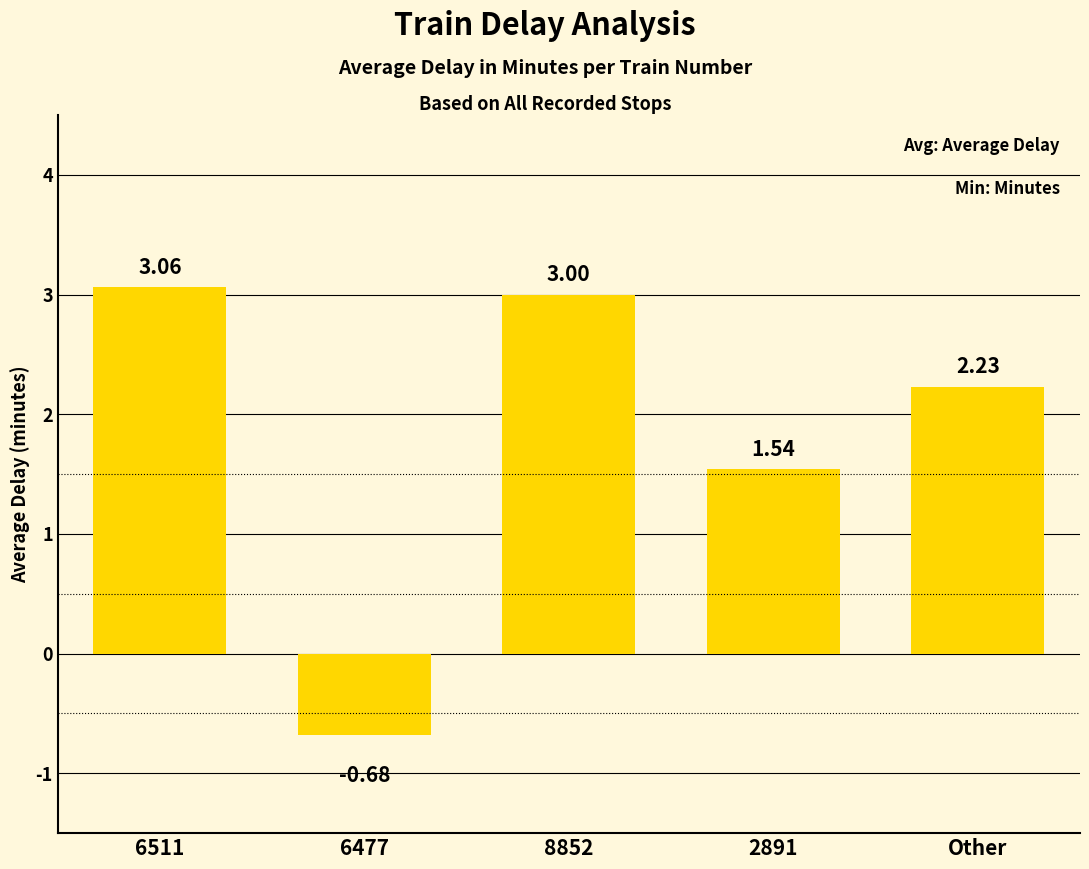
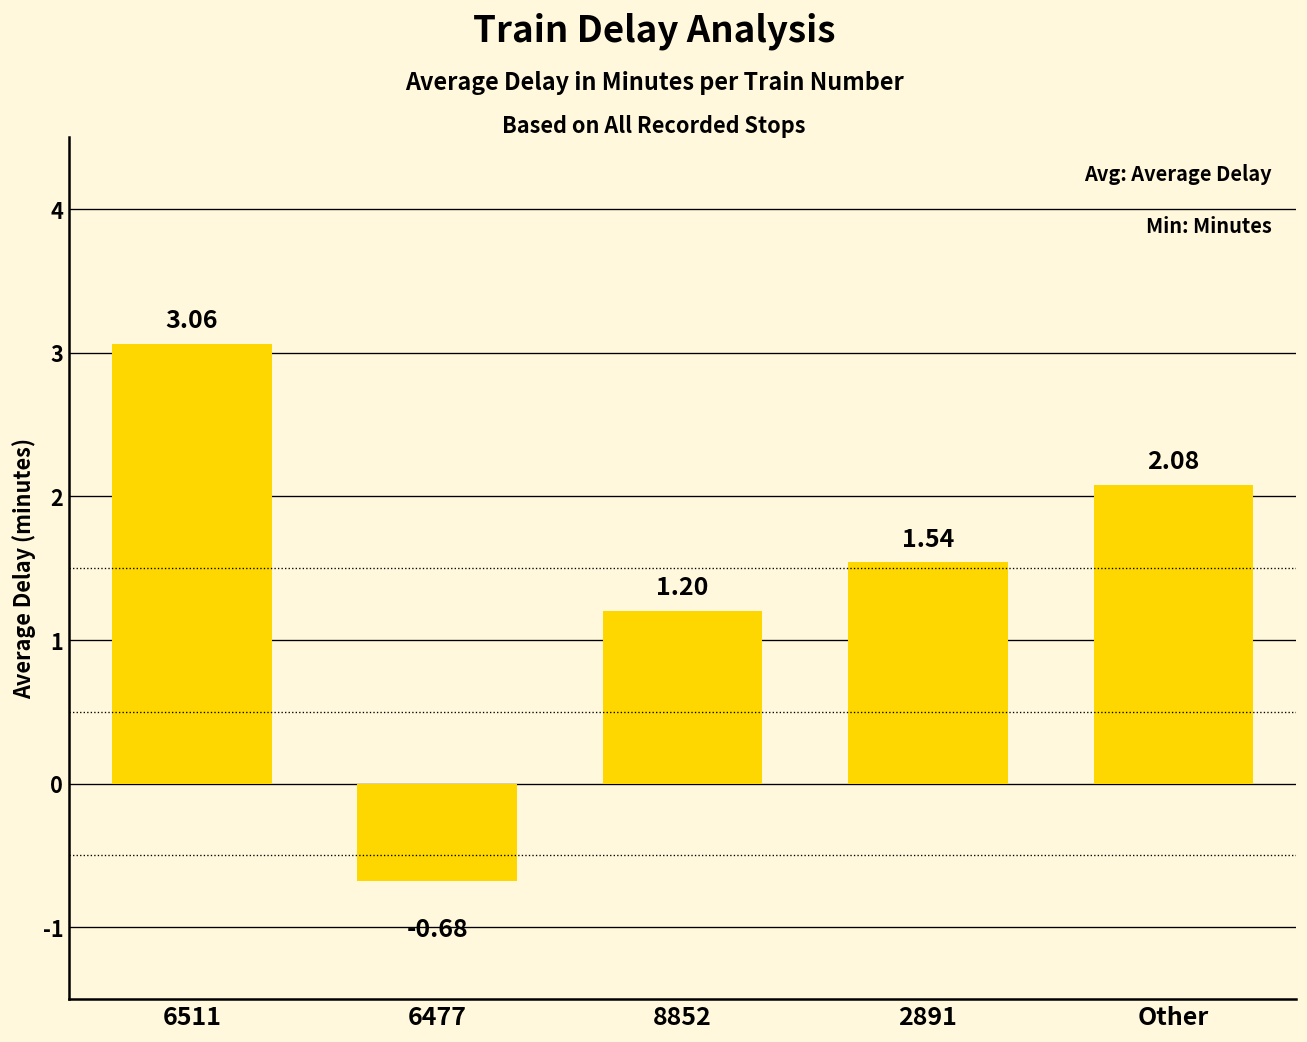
  {
    "6511": 3.06,
-   "8852": 3.00,
+   "8852": 1.20,
    "2891": 1.54,
-   "Other": 2.23
+   "Other": 2.08
  }
